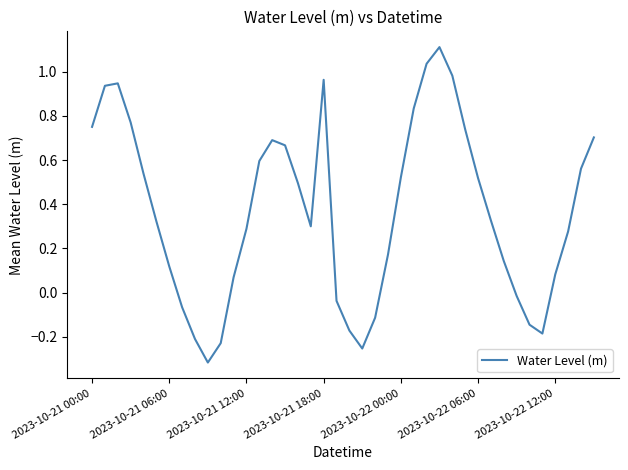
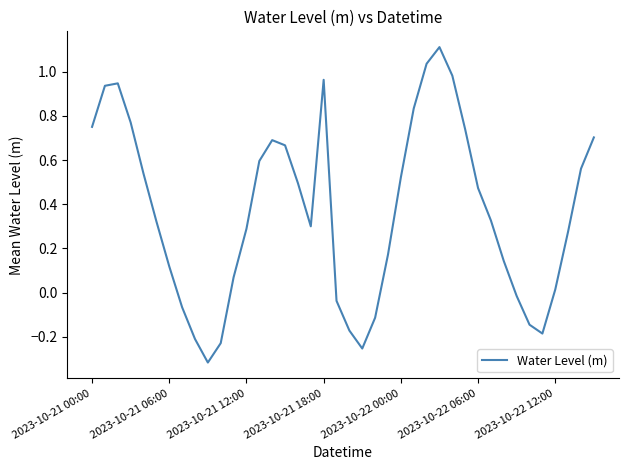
  {
    "2023-10-21 00:00": 0.75,
    "2023-10-21 06:00": 0.12,
    "2023-10-21 12:00": 0.29,
    "2023-10-21 18:00": 0.96,
    "2023-10-22 00:00": 0.52,
-   "2023-10-22 06:00": 0.52,
-   "2023-10-22 12:00": 0.08
+   "2023-10-22 06:00": 0.47,
+   "2023-10-22 12:00": 0.01
  }
